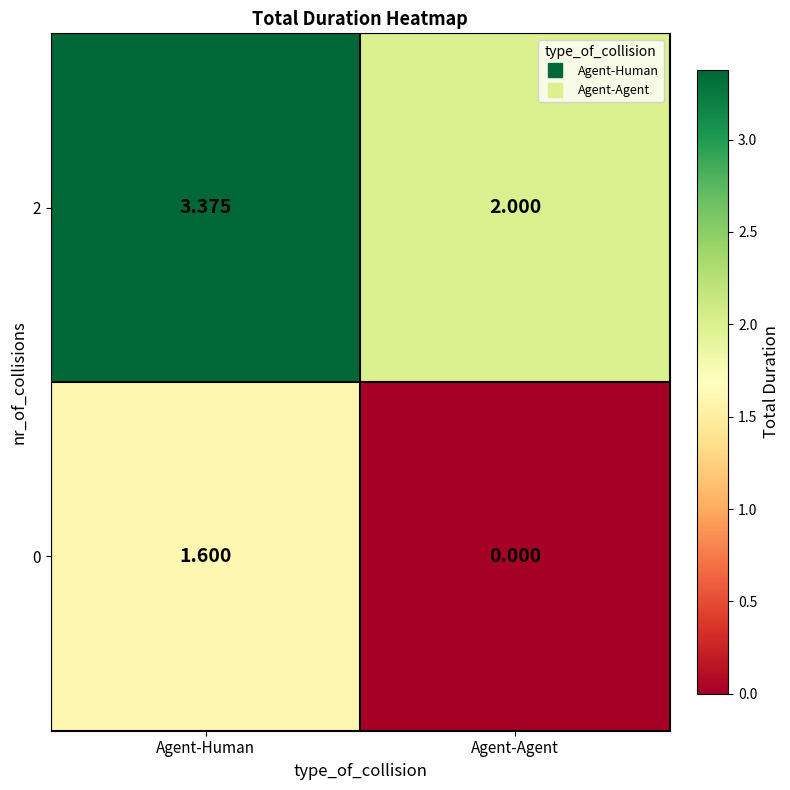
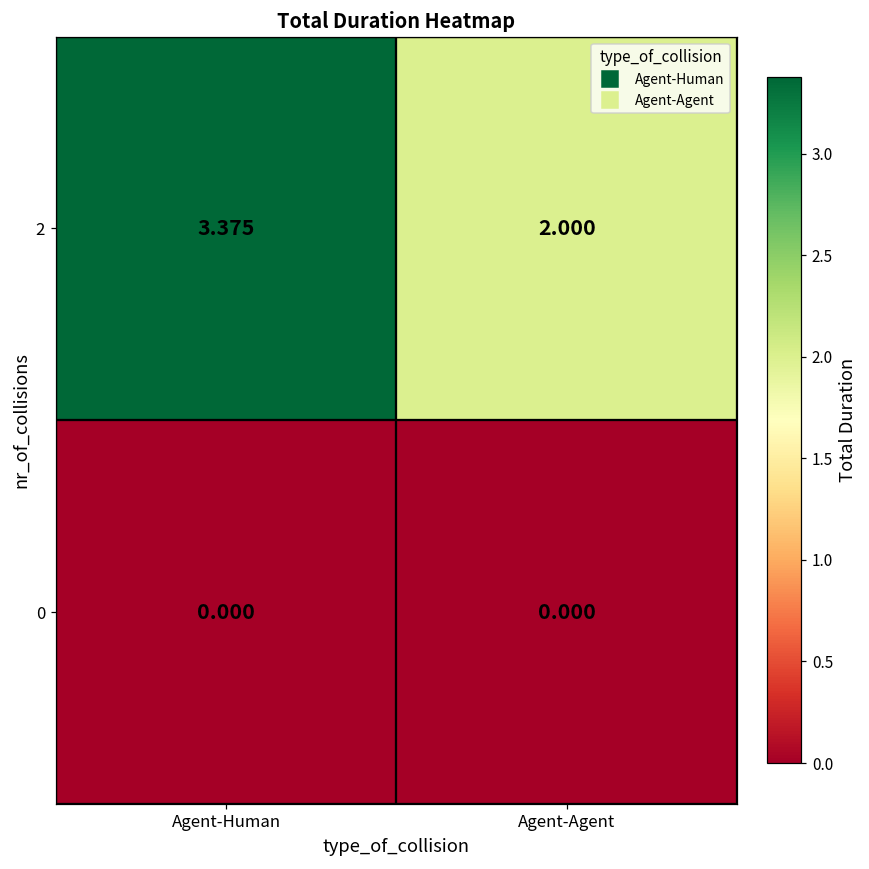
  {
    "2": {
      "Agent-Human": 3.375,
      "Agent-Agent": 2.000
    },
    "0": {
-     "Agent-Human": 1.600,
+     "Agent-Human": 0.000,
      "Agent-Agent": 0.000
    }
  }
